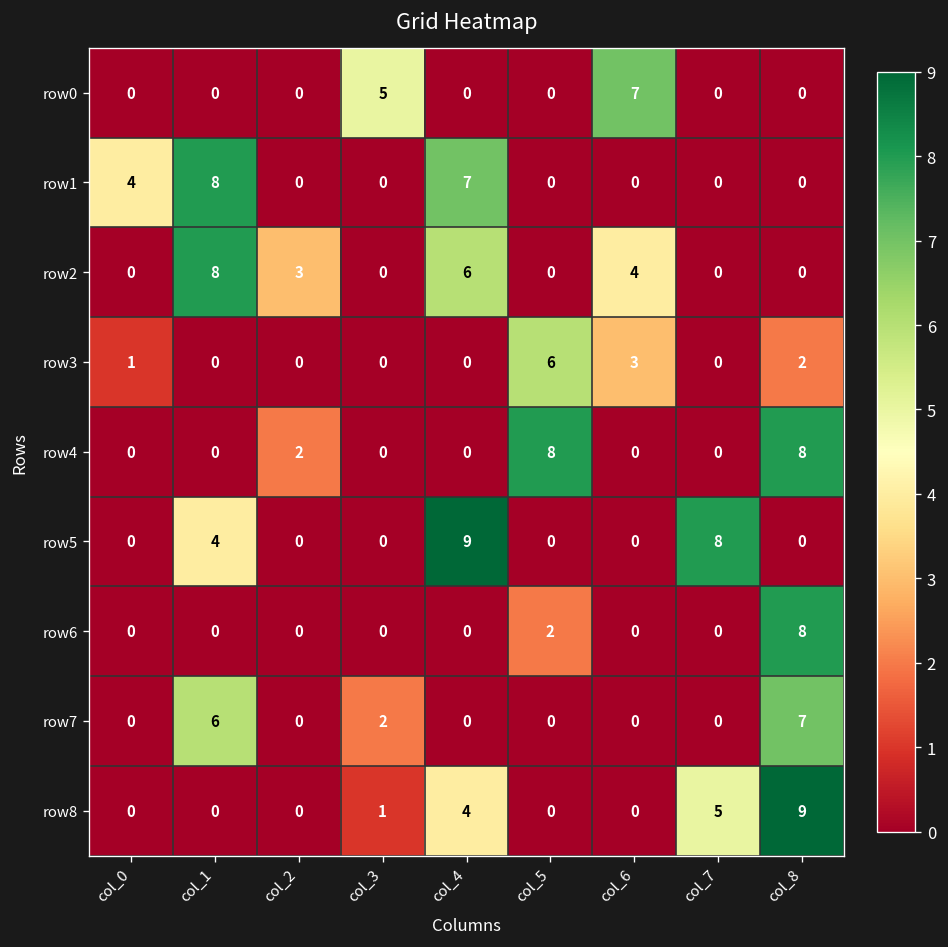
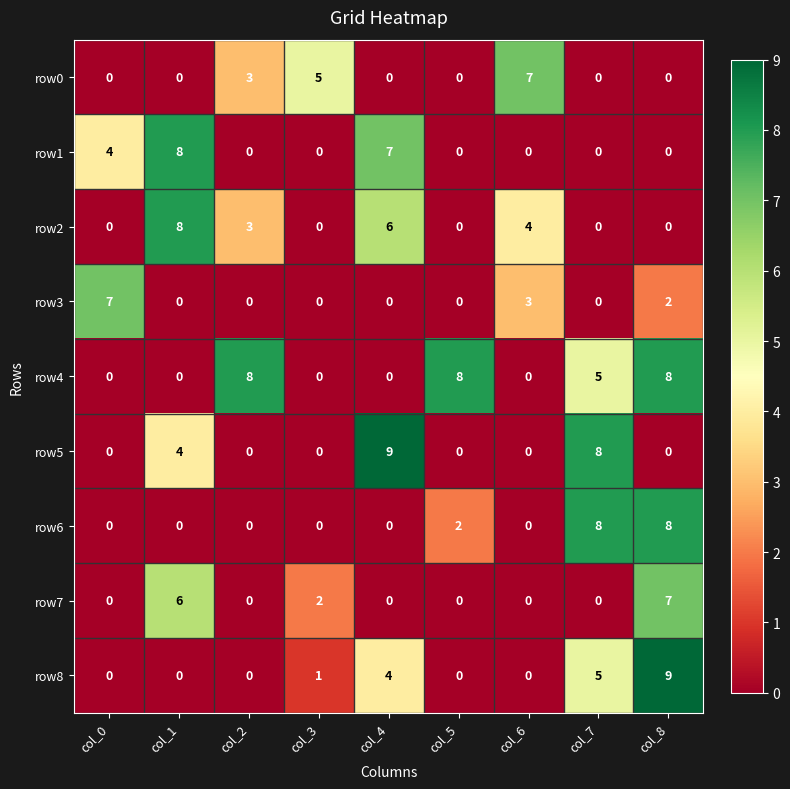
  {
    "row0": {
      "col_0": 0,
      "col_1": 0,
-     "col_2": 0,
+     "col_2": 3,
      "col_3": 5,
      "col_4": 0,
      "col_5": 0,
      "col_6": 7,
      "col_7": 0,
      "col_8": 0
    },
    "row1": {
      "col_0": 4,
      "col_1": 8,
      "col_2": 0,
      "col_3": 0,
      "col_4": 7,
      "col_5": 0,
      "col_6": 0,
      "col_7": 0,
      "col_8": 0
    },
    "row2": {
      "col_0": 0,
      "col_1": 8,
      "col_2": 3,
      "col_3": 0,
      "col_4": 6,
      "col_5": 0,
      "col_6": 4,
      "col_7": 0,
      "col_8": 0
    },
    "row3": {
-     "col_0": 1,
+     "col_0": 7,
      "col_1": 0,
      "col_2": 0,
      "col_3": 0,
      "col_4": 0,
-     "col_5": 6,
+     "col_5": 0,
      "col_6": 3,
      "col_7": 0,
      "col_8": 2
    },
    "row4": {
      "col_0": 0,
      "col_1": 0,
-     "col_2": 2,
+     "col_2": 8,
      "col_3": 0,
      "col_4": 0,
      "col_5": 8,
      "col_6": 0,
-     "col_7": 0,
+     "col_7": 5,
      "col_8": 8
    },
    "row5": {
      "col_0": 0,
      "col_1": 4,
      "col_2": 0,
      "col_3": 0,
      "col_4": 9,
      "col_5": 0,
      "col_6": 0,
      "col_7": 8,
      "col_8": 0
    },
    "row6": {
      "col_0": 0,
      "col_1": 0,
      "col_2": 0,
      "col_3": 0,
      "col_4": 0,
      "col_5": 2,
      "col_6": 0,
-     "col_7": 0,
+     "col_7": 8,
      "col_8": 8
    },
    "row7": {
      "col_0": 0,
      "col_1": 6,
      "col_2": 0,
      "col_3": 2,
      "col_4": 0,
      "col_5": 0,
      "col_6": 0,
      "col_7": 0,
      "col_8": 7
    },
    "row8": {
      "col_0": 0,
      "col_1": 0,
      "col_2": 0,
      "col_3": 1,
      "col_4": 4,
      "col_5": 0,
      "col_6": 0,
      "col_7": 5,
      "col_8": 9
    }
  }
